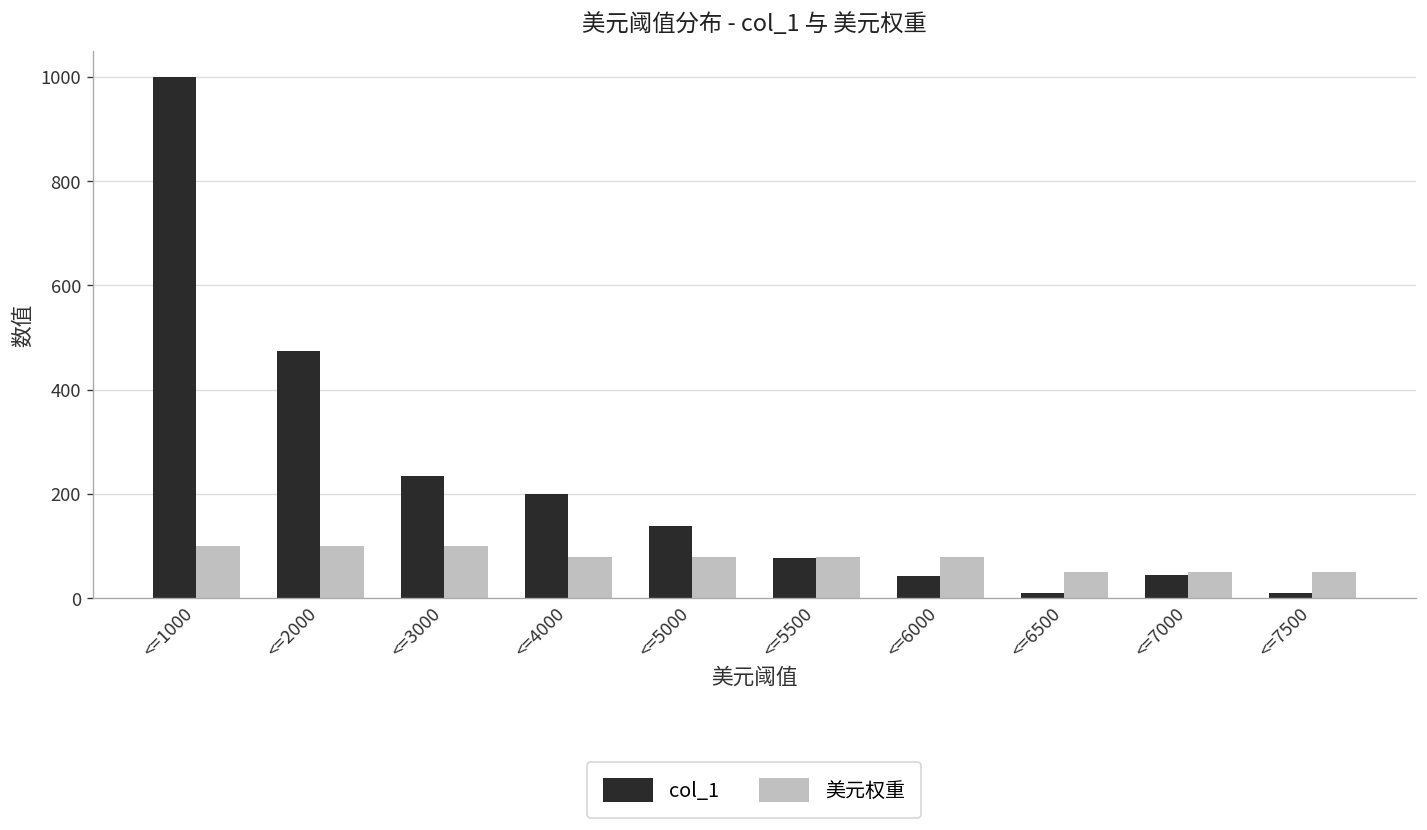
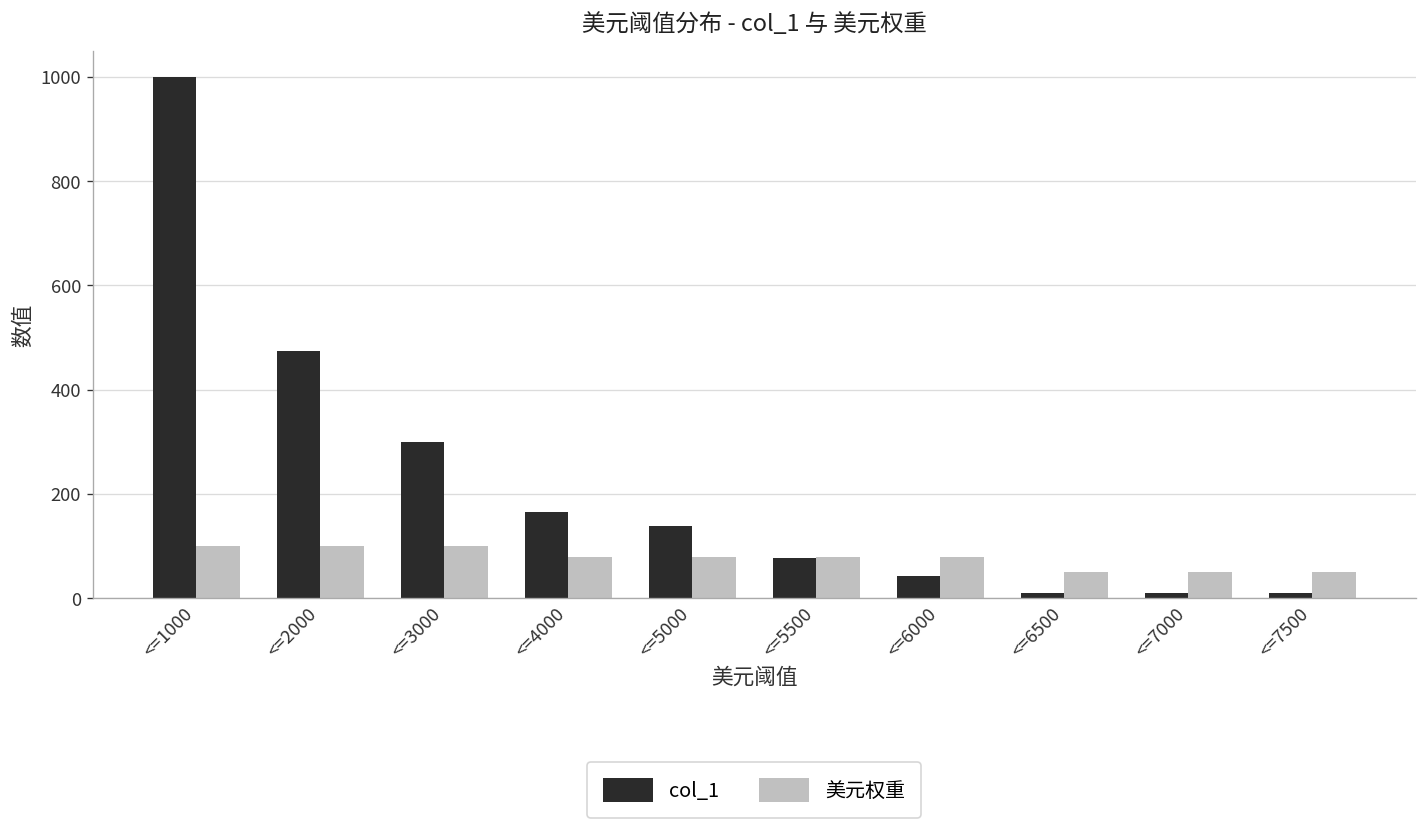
  {
    "col_1": {
      "<=1000": 1000,
      "<=2000": 480,
-     "<=3000": 230,
-     "<=4000": 200,
+     "<=3000": 300,
+     "<=4000": 170,
      "<=5000": 140,
      "<=5500": 80,
      "<=6000": 40,
      "<=6500": 10,
-     "<=7000": 50,
+     "<=7000": 10,
      "<=7500": 10
    },
    "美元权重": {
      "<=1000": 100,
      "<=2000": 100,
      "<=3000": 100,
      "<=4000": 80,
      "<=5000": 80,
      "<=5500": 80,
      "<=6000": 80,
      "<=6500": 50,
      "<=7000": 50,
      "<=7500": 50
    }
  }
